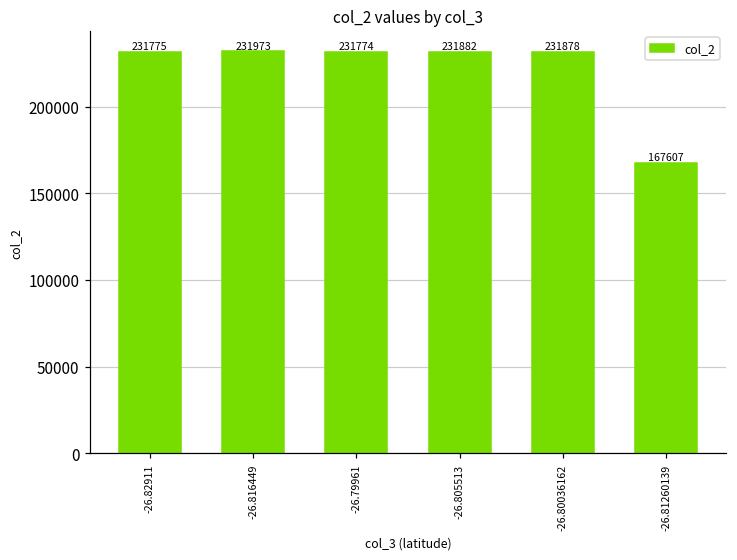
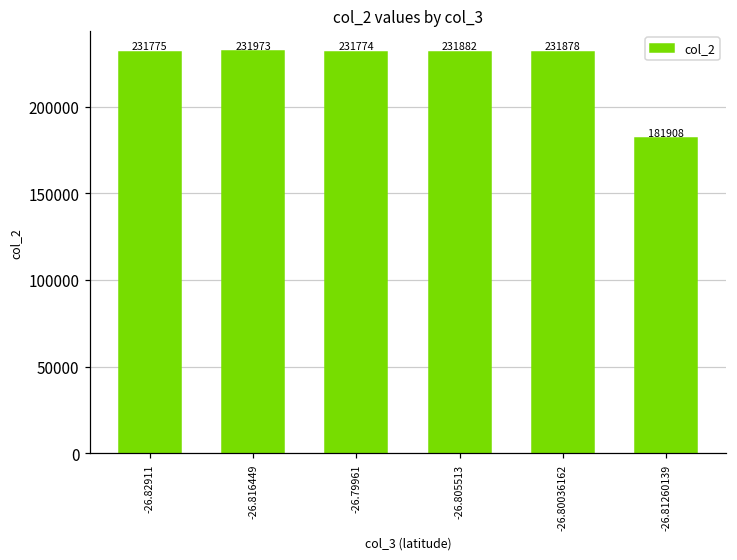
  {
    "-26.82911": 231775,
    "-26.816449": 231973,
    "-26.79961": 231774,
    "-26.805513": 231882,
    "-26.80036162": 231878,
-   "-26.81260139": 167607
+   "-26.81260139": 181908
  }
